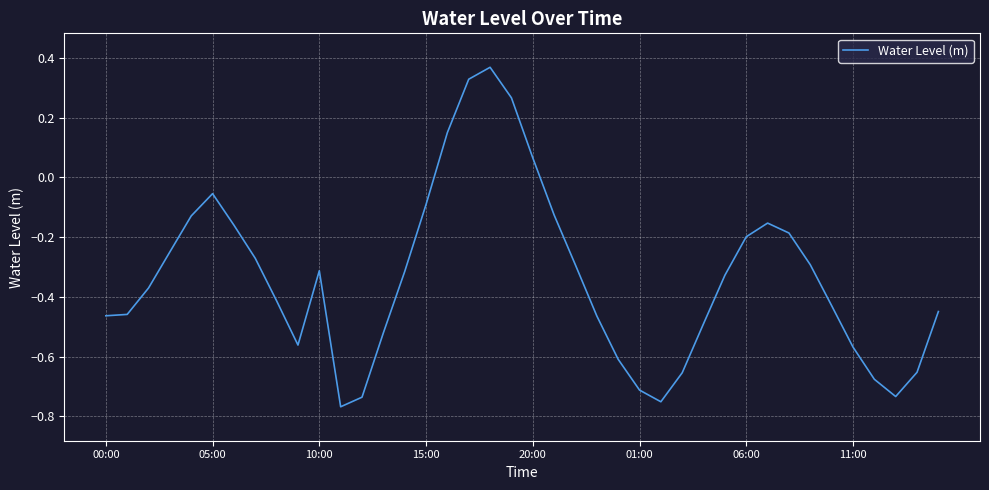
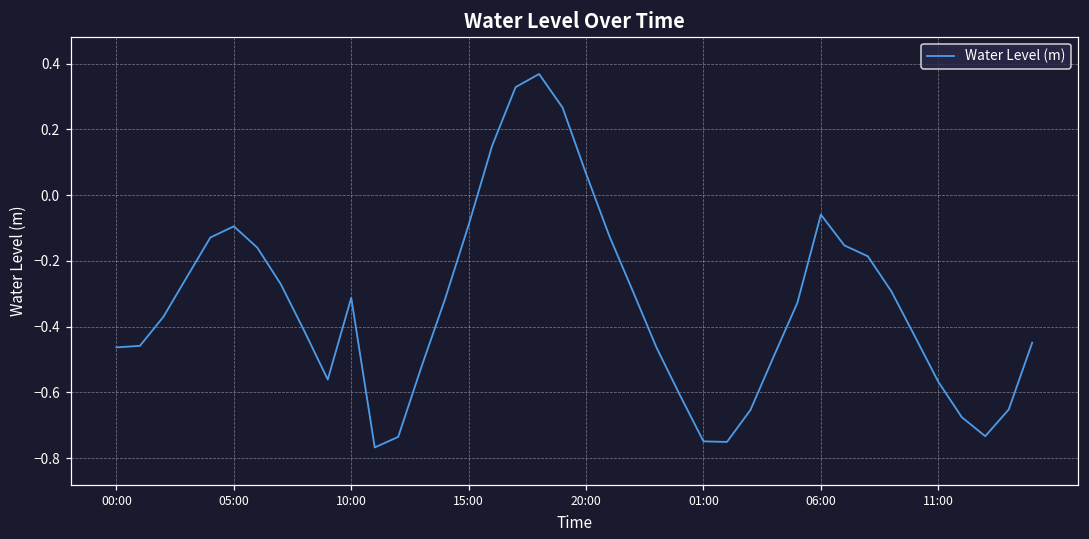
  {
    "00:00": -0.46,
-   "05:00": -0.05,
+   "05:00": -0.10,
    "10:00": -0.31,
    "15:00": -0.09,
    "20:00": 0.07,
-   "01:00": -0.71,
-   "06:00": -0.20,
+   "01:00": -0.75,
+   "06:00": -0.06,
    "11:00": -0.57
  }
